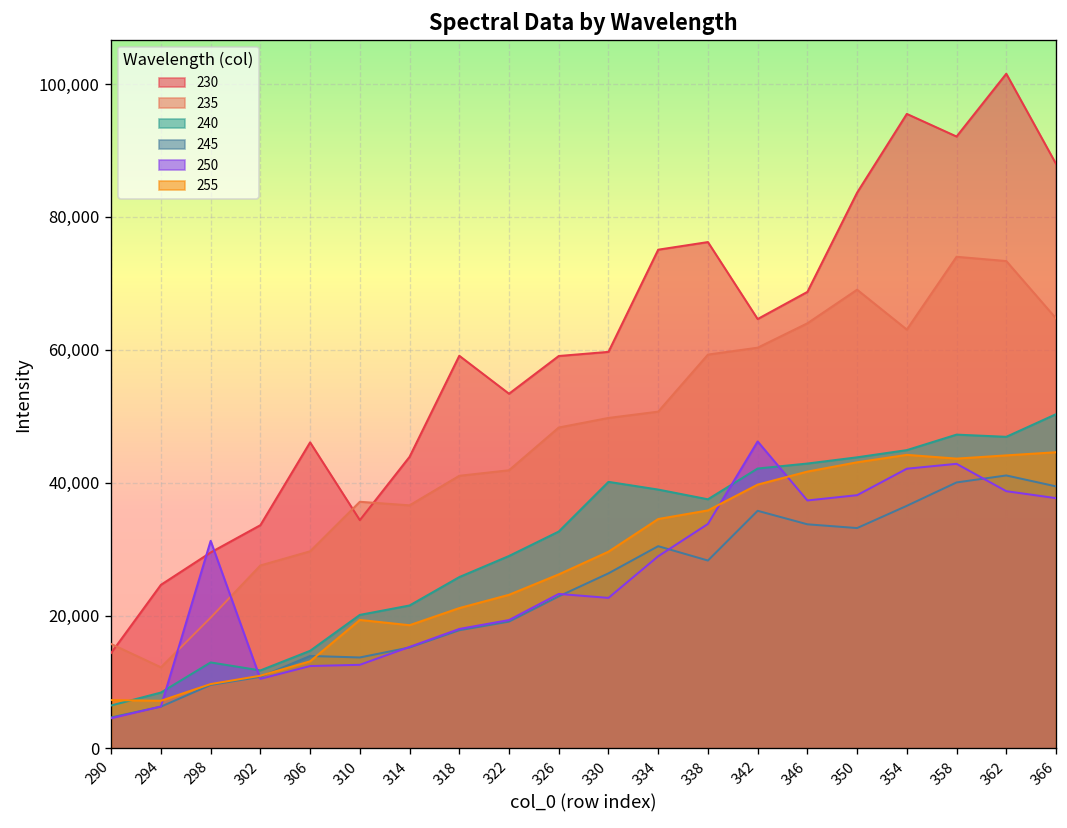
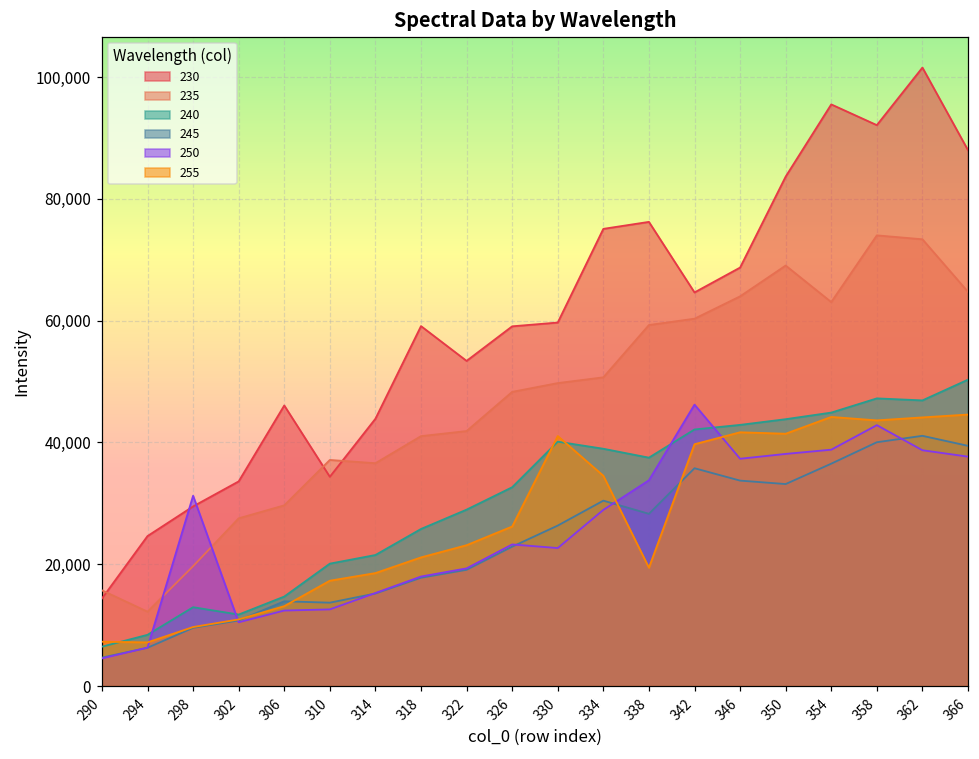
  {
    "250": {
      "298": "31,000",
      "306": "12,000",
      "310": "13,000",
      "330": "23,000",
      "334": "29,000",
      "338": "34,000",
      "342": "46,000",
      "346": "37,000",
      "350": "38,000",
-     "354": "42,000",
+     "354": "39,000",
      "358": "43,000",
      "362": "39,000",
      "366": "38,000"
    },
    "255": {
      "290": "7,000",
      "294": "7,000",
      "306": "13,000",
-     "310": "19,000",
+     "310": "17,000",
      "314": "19,000",
      "318": "21,000",
      "322": "23,000",
      "326": "26,000",
-     "330": "30,000",
+     "330": "41,000",
      "334": "35,000",
-     "338": "36,000",
+     "338": "19,000",
      "342": "40,000",
      "346": "42,000",
-     "350": "43,000",
+     "350": "41,000",
      "354": "44,000",
      "358": "44,000",
      "362": "44,000",
      "366": "45,000"
    }
  }
